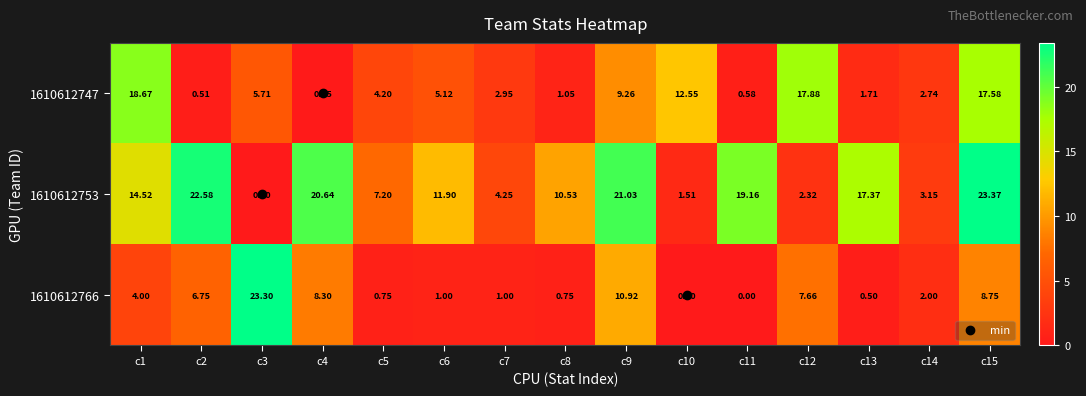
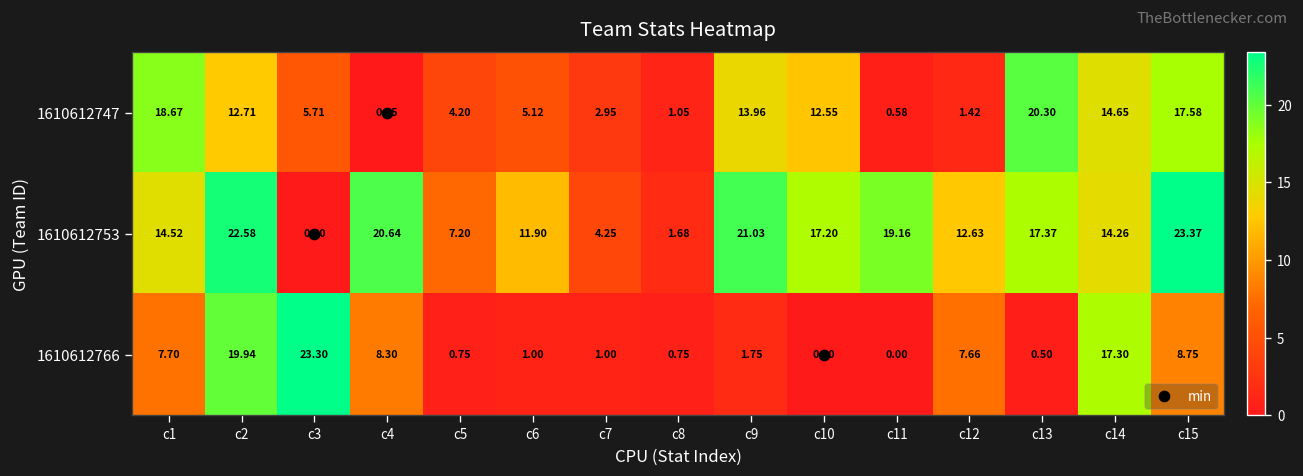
  {
    "1610612747": {
      "c1": 18.67,
-     "c2": 0.51,
+     "c2": 12.71,
      "c3": 5.71,
      "c5": 4.20,
      "c6": 5.12,
      "c7": 2.95,
      "c8": 1.05,
-     "c9": 9.26,
+     "c9": 13.96,
      "c10": 12.55,
      "c11": 0.58,
-     "c12": 17.88,
-     "c13": 1.71,
-     "c14": 2.74,
+     "c12": 1.42,
+     "c13": 20.30,
+     "c14": 14.65,
      "c15": 17.58
    },
    "1610612753": {
      "c1": 14.52,
      "c2": 22.58,
      "c4": 20.64,
      "c5": 7.20,
      "c6": 11.90,
      "c7": 4.25,
-     "c8": 10.53,
+     "c8": 1.68,
      "c9": 21.03,
-     "c10": 1.51,
+     "c10": 17.20,
      "c11": 19.16,
-     "c12": 2.32,
+     "c12": 12.63,
      "c13": 17.37,
-     "c14": 3.15,
+     "c14": 14.26,
      "c15": 23.37
    },
    "1610612766": {
-     "c1": 4.00,
-     "c2": 6.75,
+     "c1": 7.70,
+     "c2": 19.94,
      "c3": 23.30,
      "c4": 8.30,
      "c5": 0.75,
      "c6": 1.00,
      "c7": 1.00,
      "c8": 0.75,
-     "c9": 10.92,
+     "c9": 1.75,
      "c11": 0.00,
      "c12": 7.66,
      "c13": 0.50,
-     "c14": 2.00,
+     "c14": 17.30,
      "c15": 8.75
    }
  }
